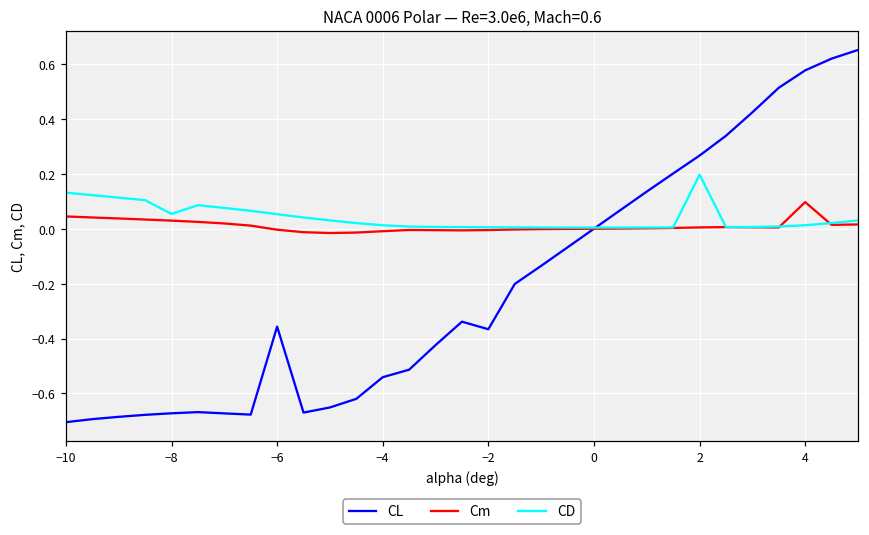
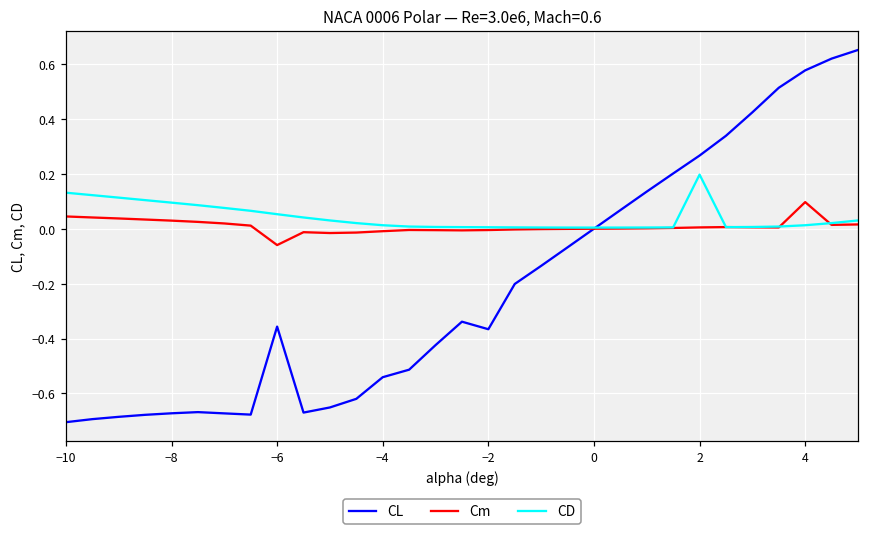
  {
    "CL": {
      "−10": -0.70,
      "−8": -0.67,
      "−6": -0.36,
      "−4": -0.54,
      "−2": -0.37,
      "2": 0.27,
      "4": 0.58
    },
    "Cm": {
      "−10": 0.04,
      "−8": 0.03,
-     "−6": 0.00,
+     "−6": -0.06,
      "−4": -0.01,
      "−2": 0.00,
      "2": 0.00,
      "4": 0.10
    },
    "CD": {
      "−10": 0.13,
-     "−8": 0.05,
+     "−8": 0.10,
      "−6": 0.05,
      "−4": 0.01,
      "−2": 0.01,
      "2": 0.20,
      "4": 0.01
    }
  }
